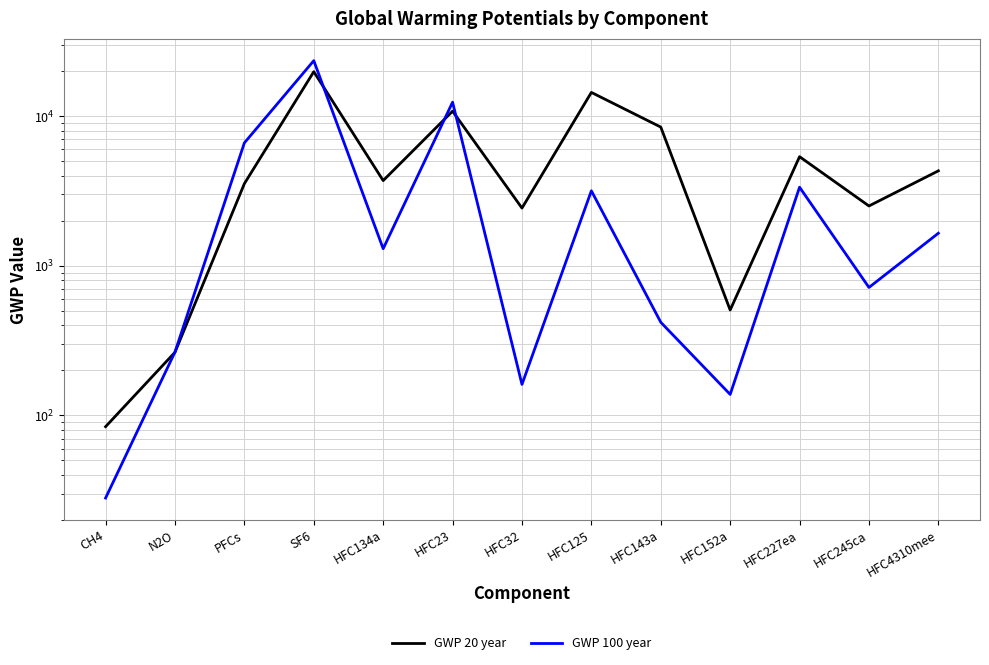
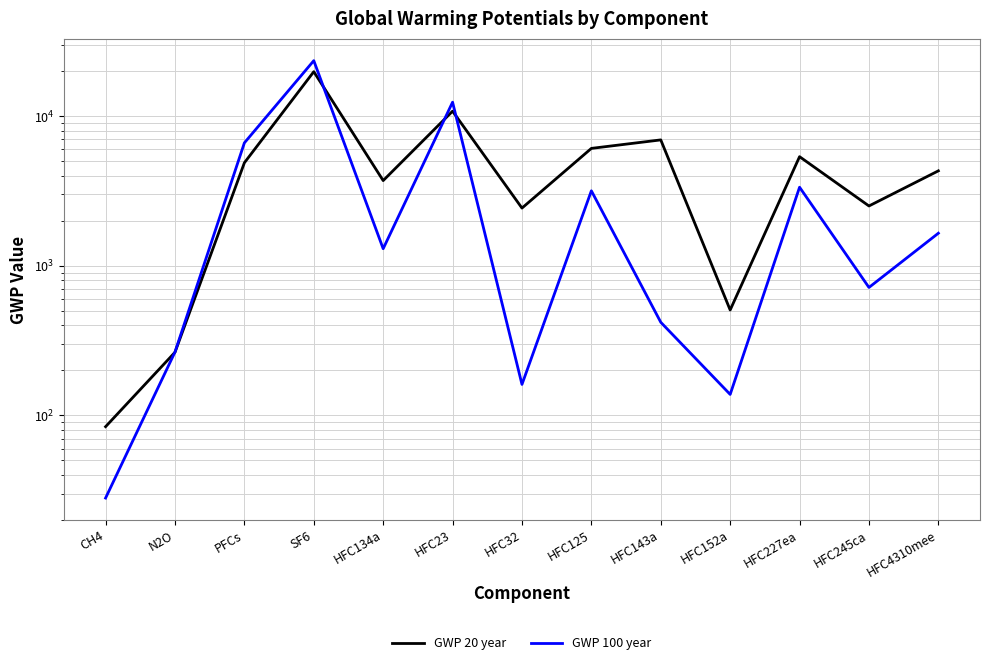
  {
    "GWP 20 year": {
      "CH4": 80,
-     "PFCs": 3500,
+     "PFCs": 4900,
      "SF6": 20000,
      "HFC134a": 3700,
      "HFC23": 11000,
      "HFC32": 2400,
-     "HFC125": 14000,
-     "HFC143a": 8000,
+     "HFC125": 6100,
+     "HFC143a": 7000,
      "HFC152a": 510,
      "HFC227ea": 5400,
      "HFC245ca": 2500,
      "HFC4310mee": 4300
    },
    "GWP 100 year": {
      "CH4": 28,
      "PFCs": 7000,
      "SF6": 24000,
      "HFC134a": 1300,
      "HFC23": 12000,
      "HFC32": 160,
      "HFC125": 3200,
      "HFC143a": 420,
      "HFC152a": 140,
      "HFC227ea": 3400,
      "HFC245ca": 700,
      "HFC4310mee": 1700
    }
  }
